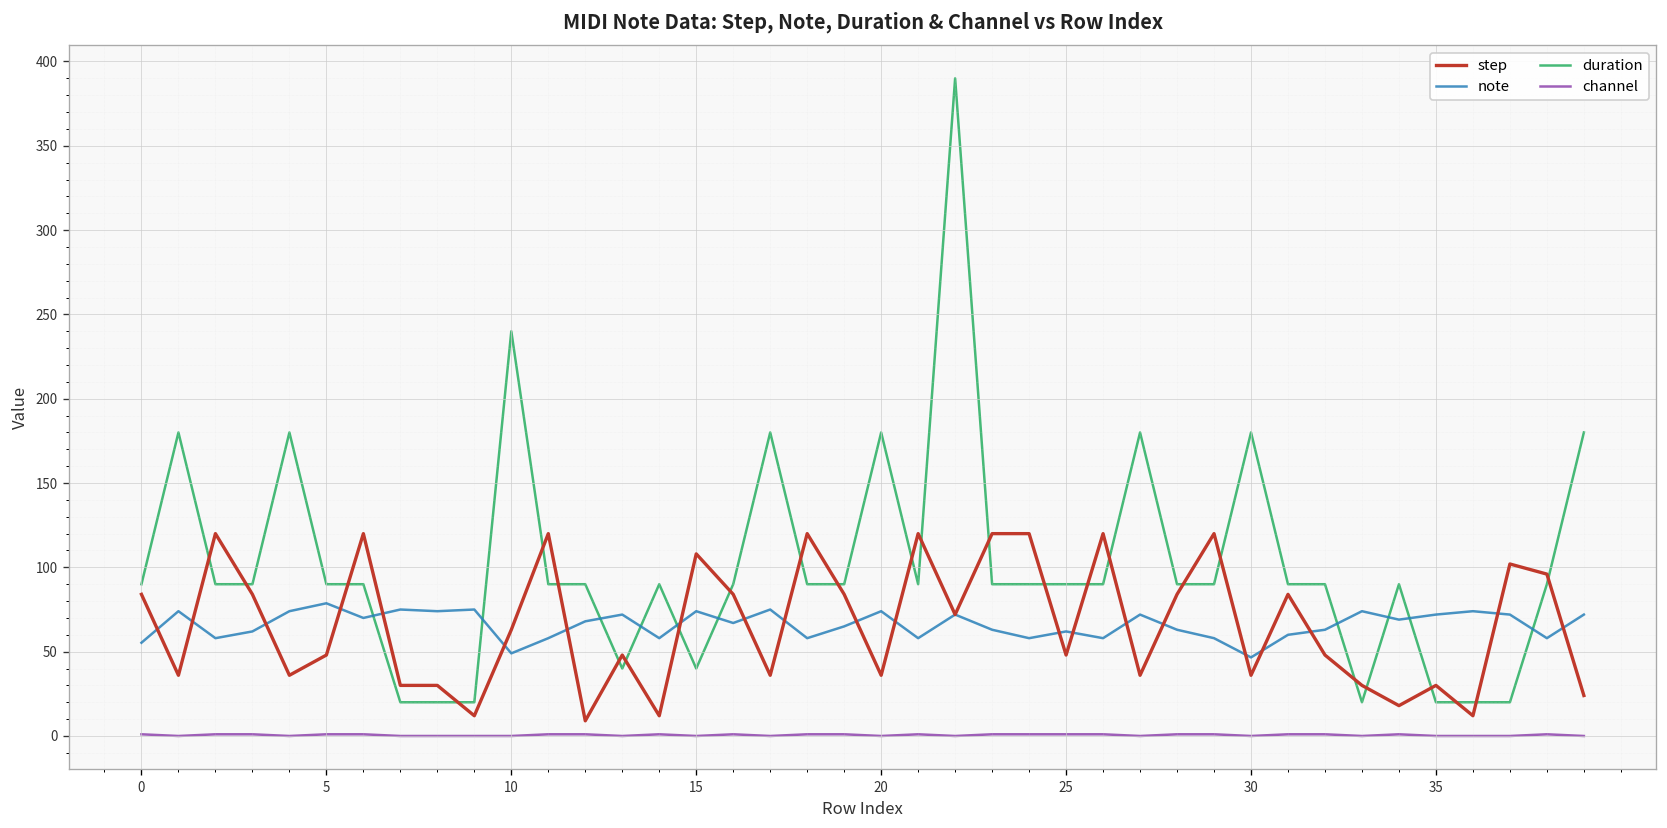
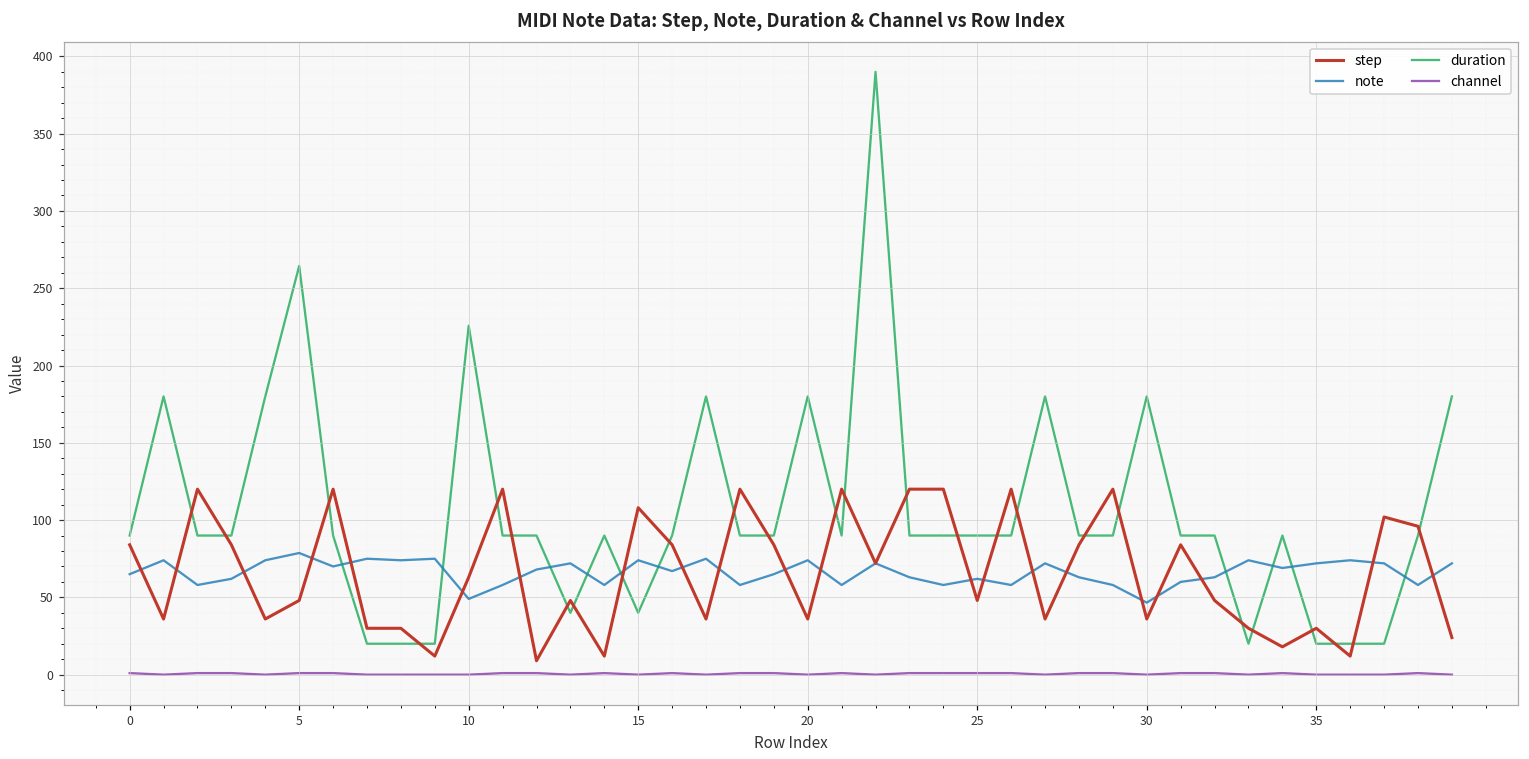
  {
    "step": {
      "0": 84,
      "5": 48,
      "10": 63,
      "15": 108,
      "20": 36,
      "25": 48,
      "30": 36,
      "35": 30
    },
    "note": {
-     "0": 55,
+     "0": 65,
      "5": 79,
      "10": 49,
      "15": 74,
      "20": 74,
      "25": 62,
      "30": 47,
      "35": 72
    },
    "duration": {
      "0": 90,
-     "5": 90,
-     "10": 240,
+     "5": 264,
+     "10": 226,
      "15": 40,
      "20": 180,
      "25": 90,
      "30": 180,
      "35": 20
    },
    "channel": {
      "0": 1,
      "5": 1,
      "10": 0,
      "15": 0,
      "20": 0,
      "25": 1,
      "30": 0,
      "35": 0
    }
  }
